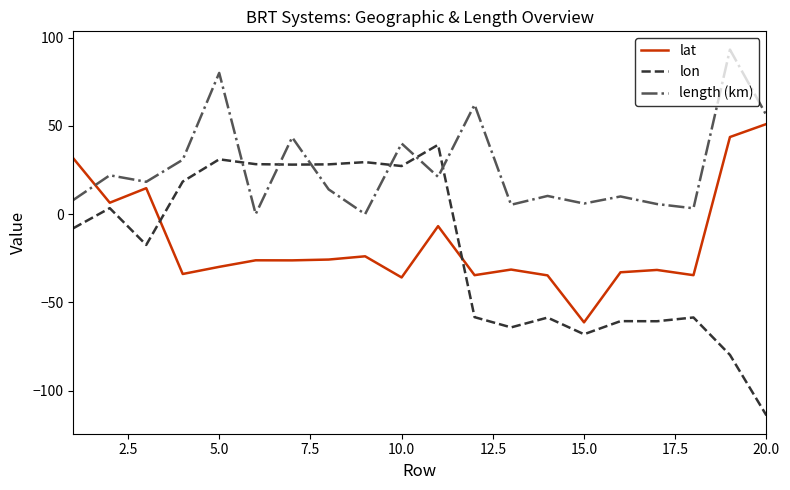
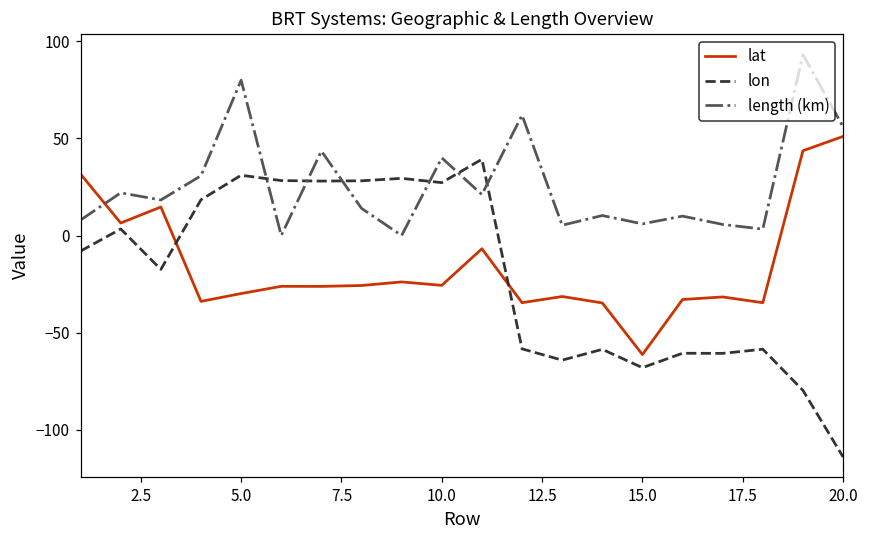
  {
    "lat": {
      "5.0": -30,
-     "10.0": -36,
+     "10.0": -26,
      "15.0": -61,
      "20.0": 51
    }
  }
